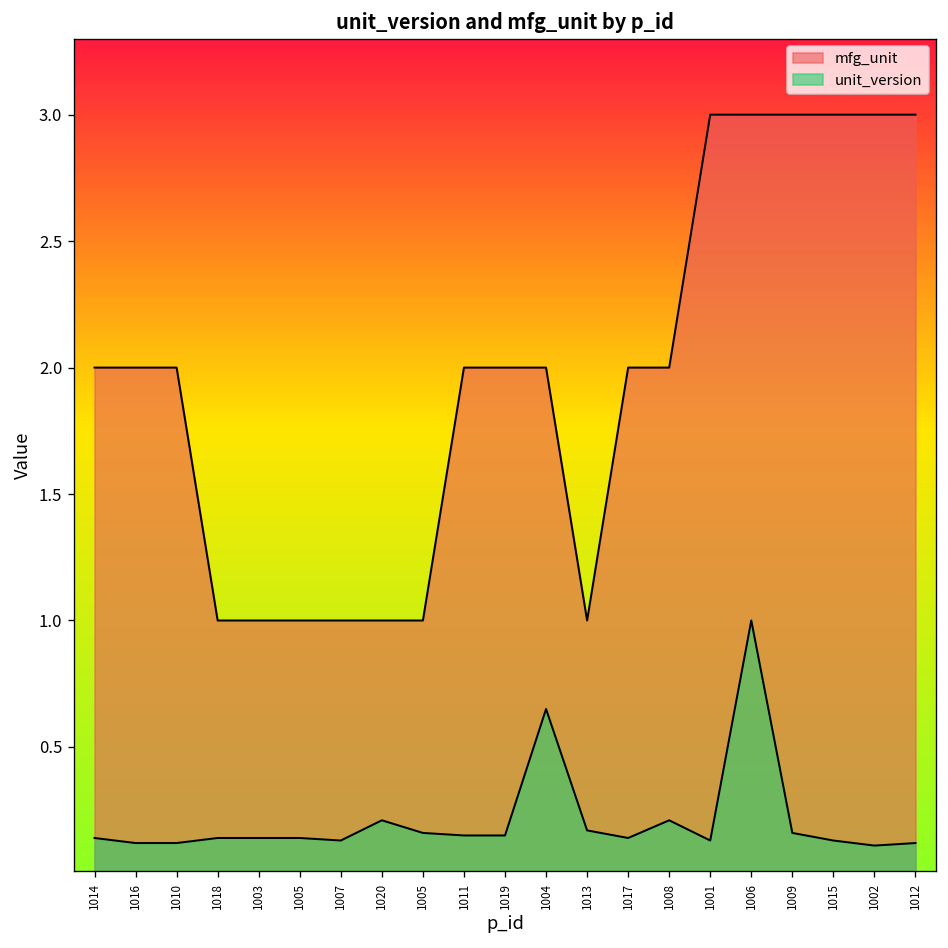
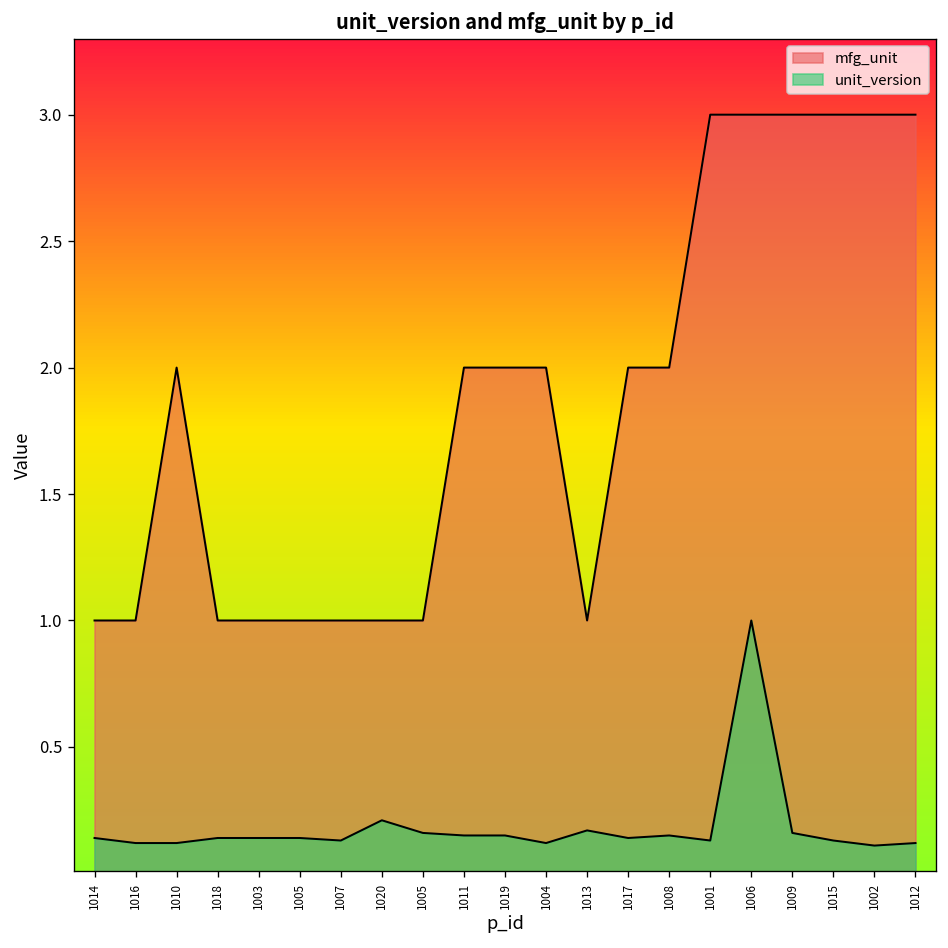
  {
    "mfg_unit": {
-     "1014": 2,
-     "1016": 2,
+     "1014": 1,
+     "1016": 1,
      "1010": 2,
      "1018": 1,
      "1003": 1,
      "1007": 1,
      "1020": 1,
      "1011": 2,
      "1019": 2,
      "1004": 2,
      "1013": 1,
      "1017": 2,
      "1008": 2,
      "1001": 3,
      "1006": 3,
      "1009": 3,
      "1015": 3,
      "1002": 3,
      "1012": 3
    },
    "unit_version": {
      "1014": 0.14,
      "1016": 0.12,
      "1010": 0.12,
      "1018": 0.14,
      "1003": 0.14,
      "1007": 0.13,
      "1020": 0.21,
      "1011": 0.15,
      "1019": 0.15,
-     "1004": 0.65,
+     "1004": 0.12,
      "1013": 0.17,
      "1017": 0.14,
-     "1008": 0.21,
+     "1008": 0.15,
      "1001": 0.13,
      "1006": 1.00,
      "1009": 0.16,
      "1015": 0.13,
      "1002": 0.11,
      "1012": 0.12
    }
  }
